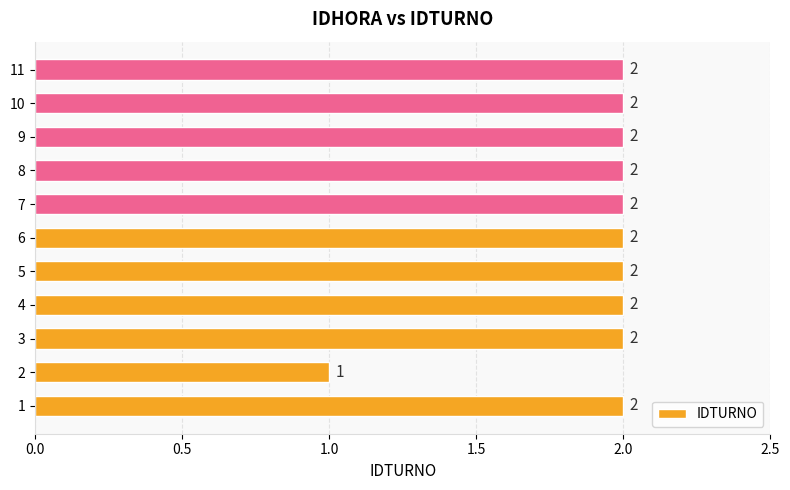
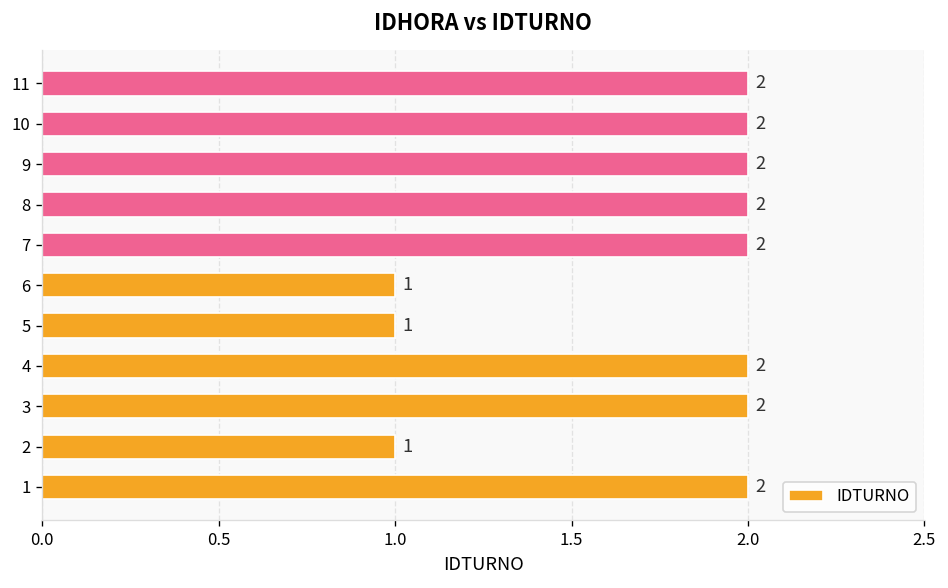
  {
    "11": 2,
    "10": 2,
    "9": 2,
    "8": 2,
    "7": 2,
-   "6": 2,
-   "5": 2,
+   "6": 1,
+   "5": 1,
    "4": 2,
    "3": 2,
    "2": 1,
    "1": 2
  }
